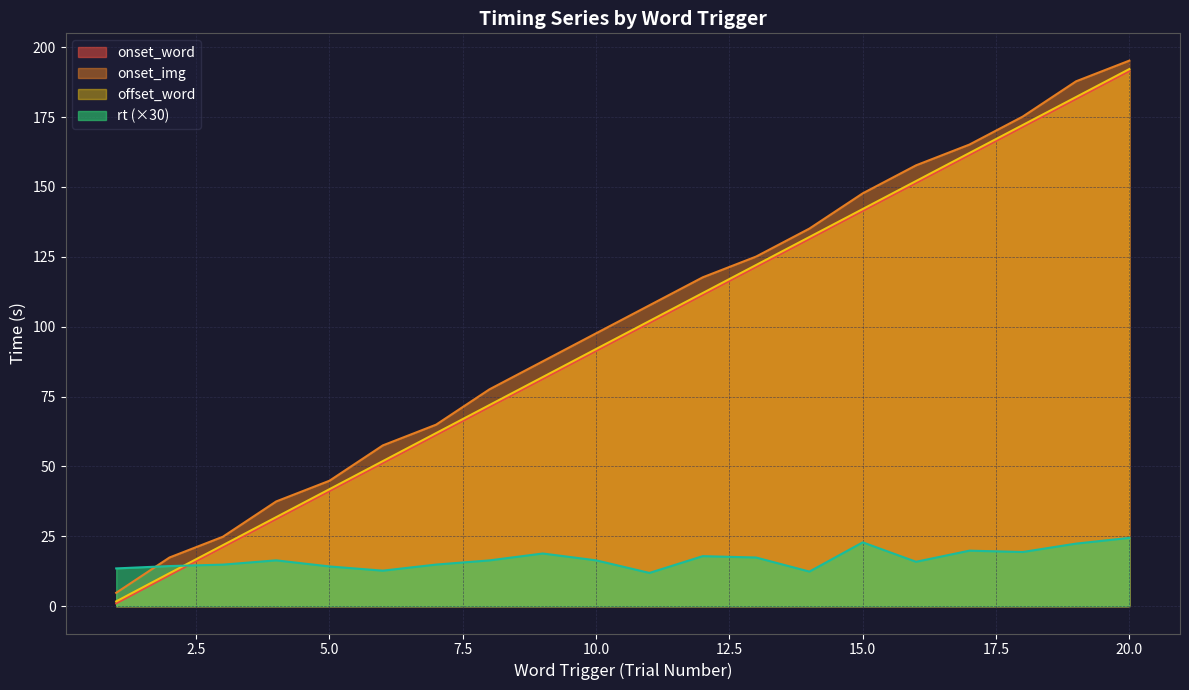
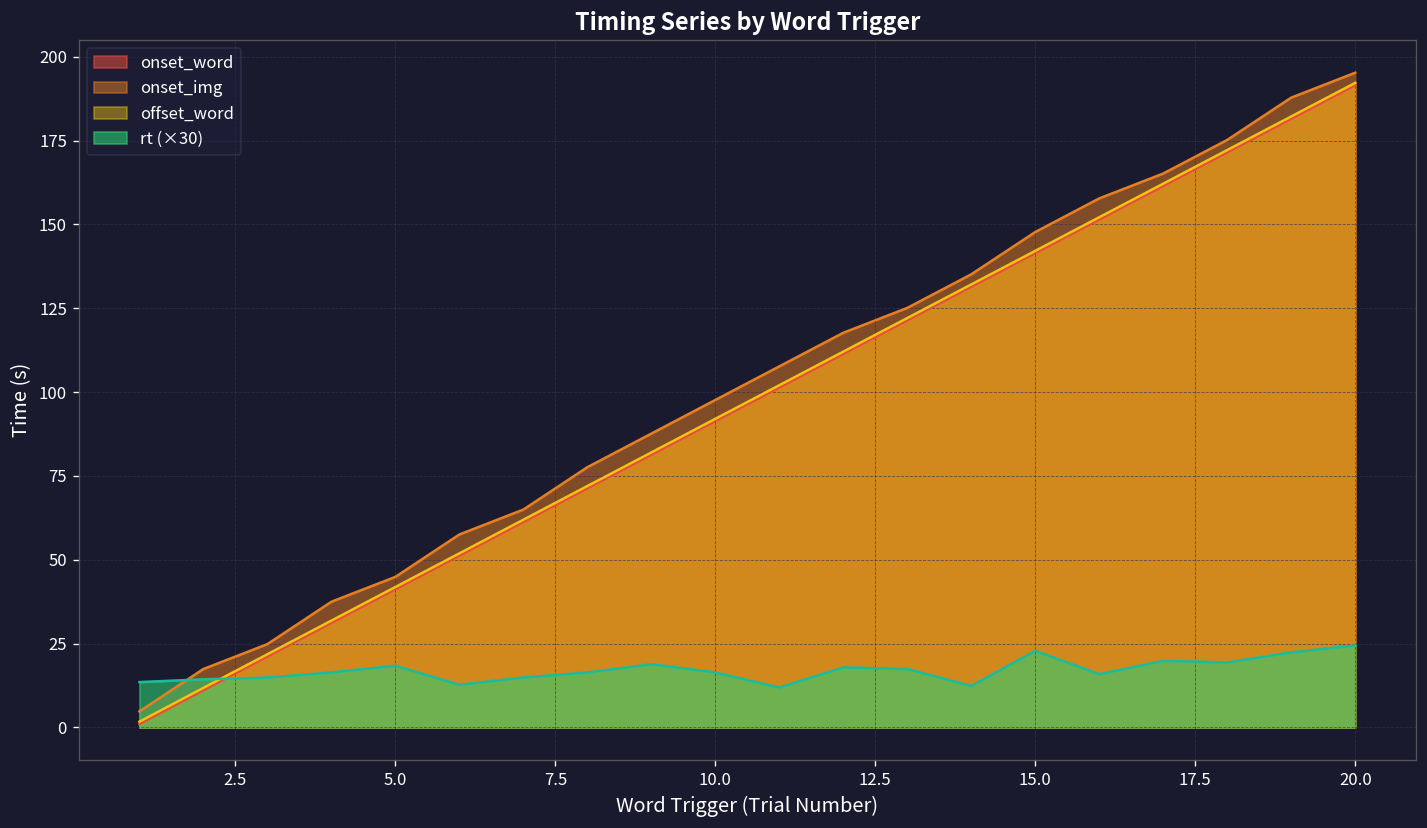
  {
    "rt (×30)": {
-     "5.0": 14,
+     "5.0": 18,
      "10.0": 16,
      "15.0": 23,
      "20.0": 24
    }
  }
